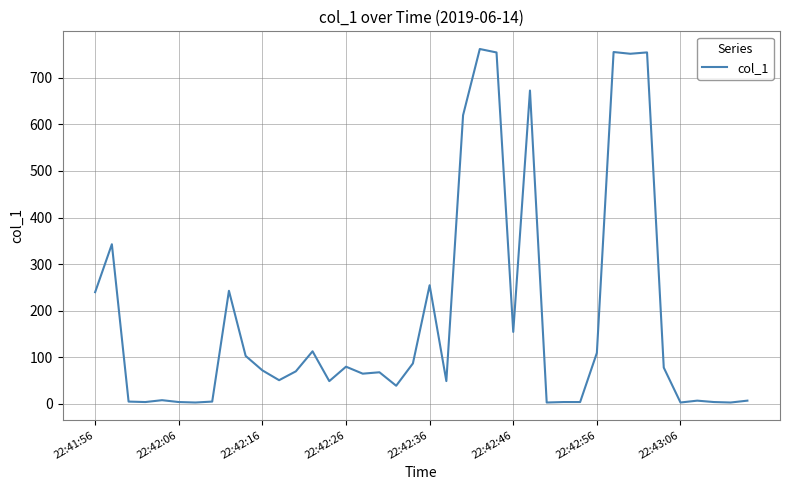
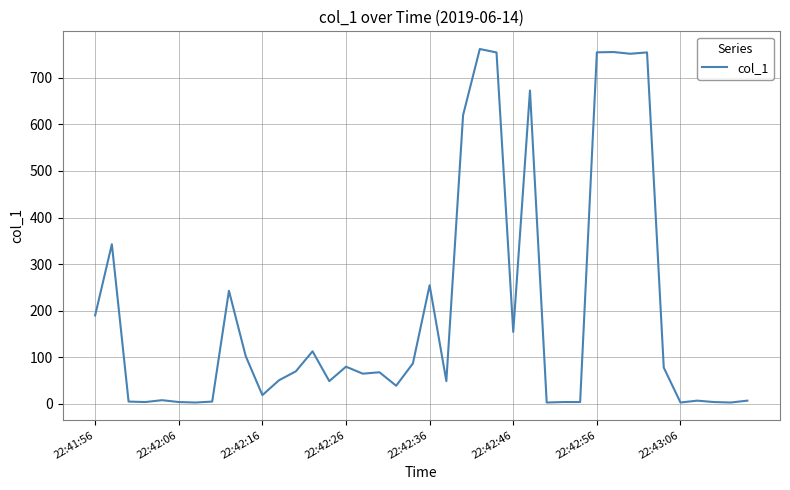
  {
-   "22:41:56": 240,
+   "22:41:56": 190,
    "22:42:06": 0,
-   "22:42:16": 70,
+   "22:42:16": 20,
    "22:42:26": 80,
    "22:42:36": 250,
    "22:42:46": 150,
-   "22:42:56": 110,
+   "22:42:56": 750,
    "22:43:06": 0
  }
